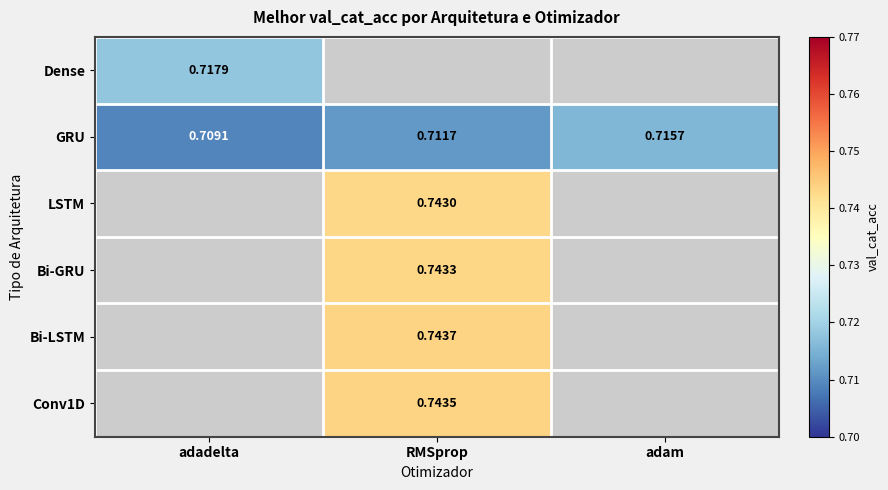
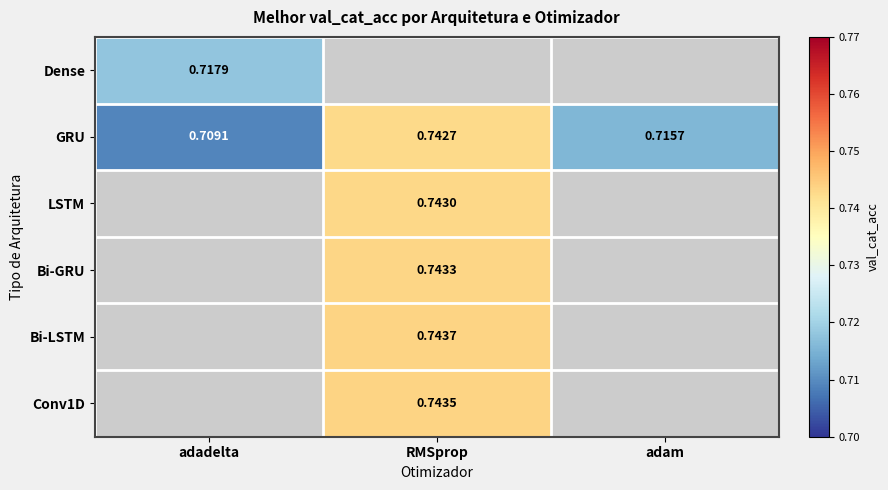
  {
    "Dense": {
      "adadelta": 0.7179
    },
    "GRU": {
      "adadelta": 0.7091,
-     "RMSprop": 0.7117,
+     "RMSprop": 0.7427,
      "adam": 0.7157
    },
    "LSTM": {
      "RMSprop": 0.7430
    },
    "Bi-GRU": {
      "RMSprop": 0.7433
    },
    "Bi-LSTM": {
      "RMSprop": 0.7437
    },
    "Conv1D": {
      "RMSprop": 0.7435
    }
  }
